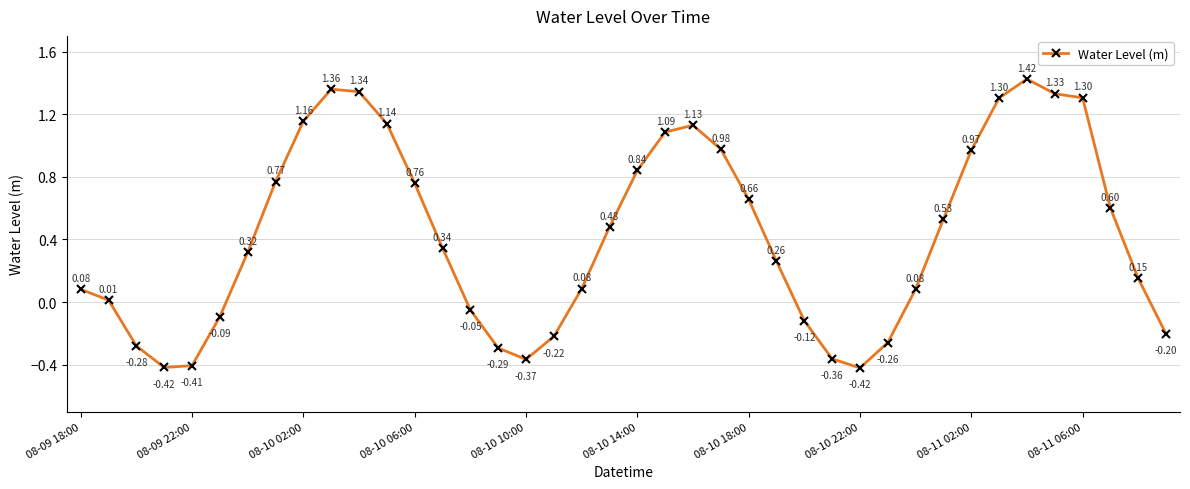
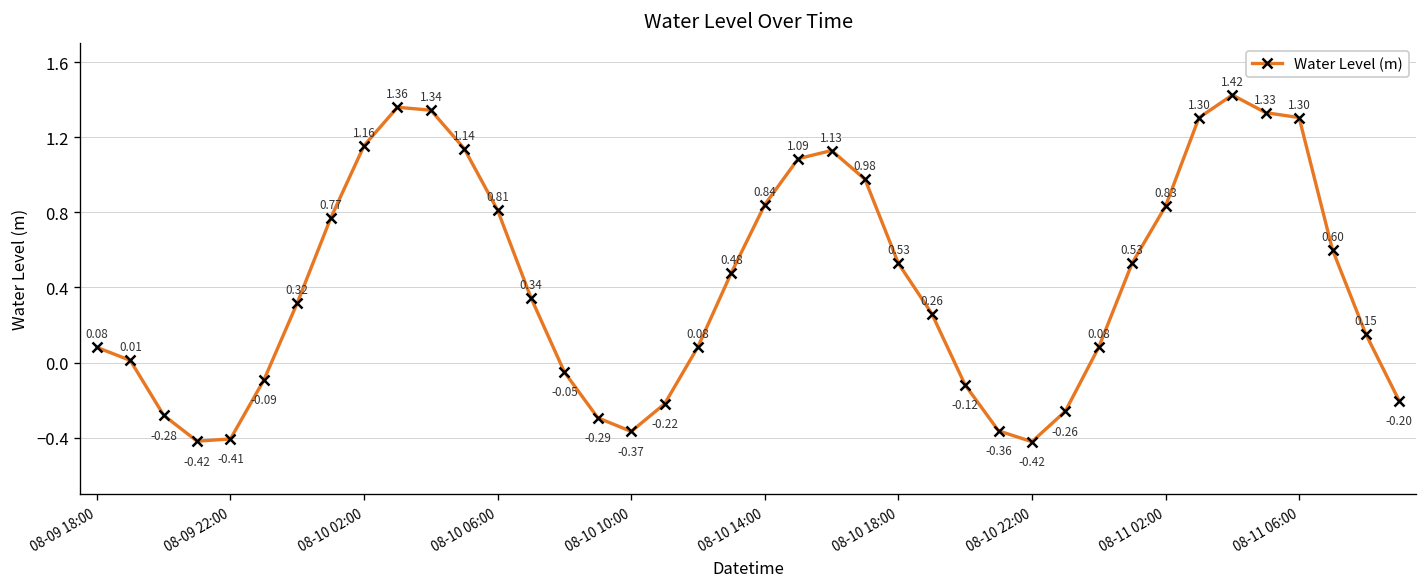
  {
    "08-09 18:00": 0.08,
    "08-09 22:00": -0.41,
    "08-10 02:00": 1.16,
-   "08-10 06:00": 0.76,
+   "08-10 06:00": 0.81,
    "08-10 10:00": -0.37,
    "08-10 14:00": 0.84,
-   "08-10 18:00": 0.66,
+   "08-10 18:00": 0.53,
    "08-10 22:00": -0.42,
-   "08-11 02:00": 0.97,
+   "08-11 02:00": 0.83,
    "08-11 06:00": 1.30
  }
